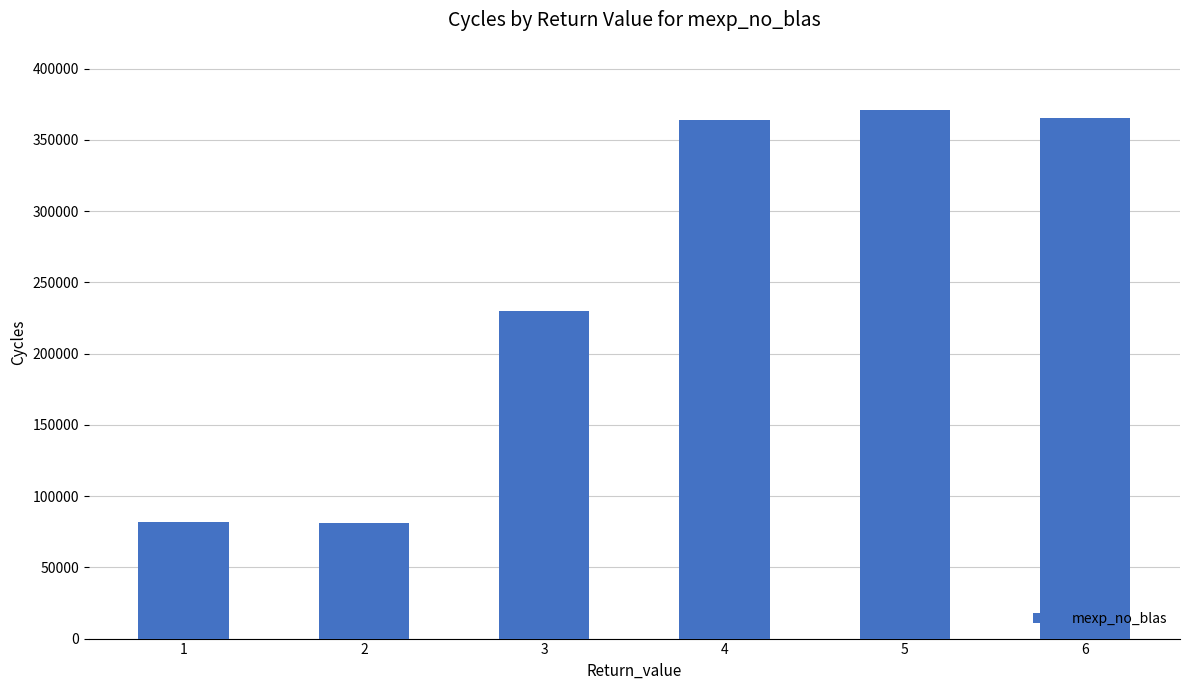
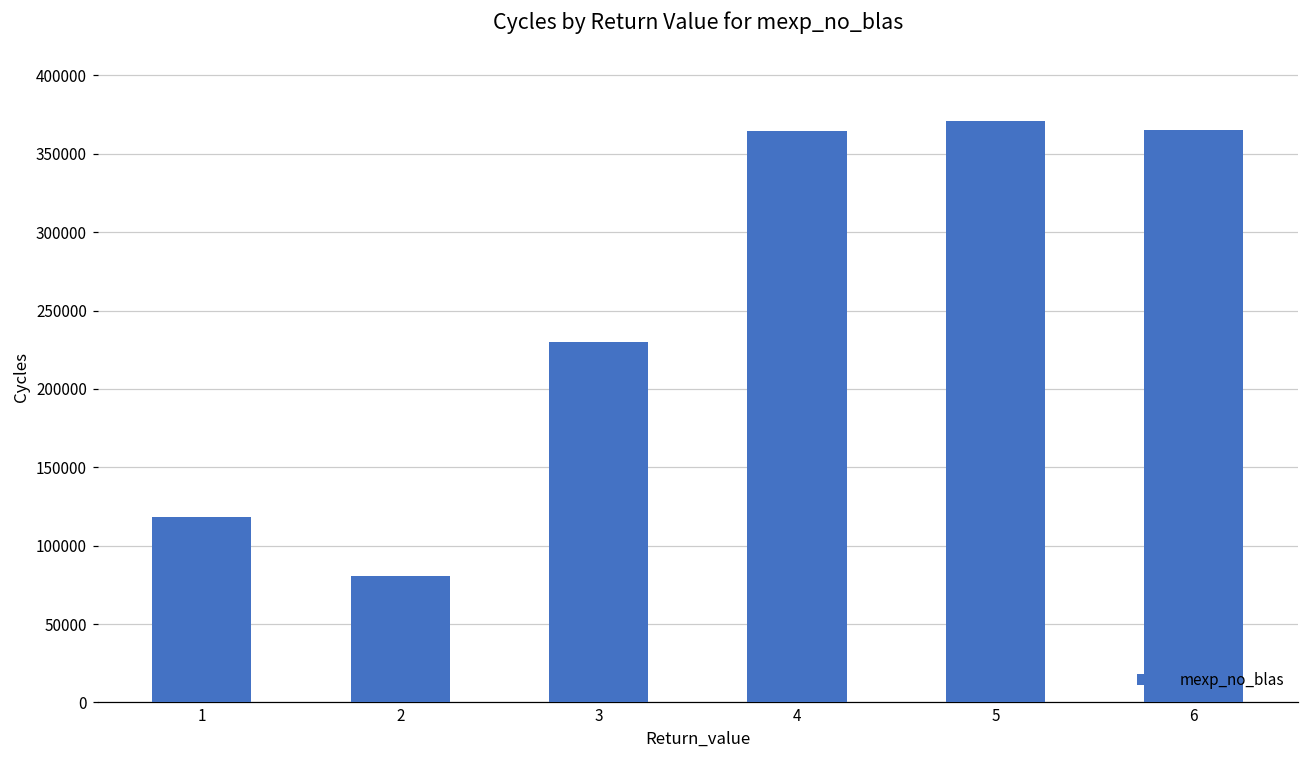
  {
-   "1": 82000,
+   "1": 119000,
    "2": 81000,
    "3": 230000,
    "4": 364000,
    "5": 371000,
    "6": 365000
  }
